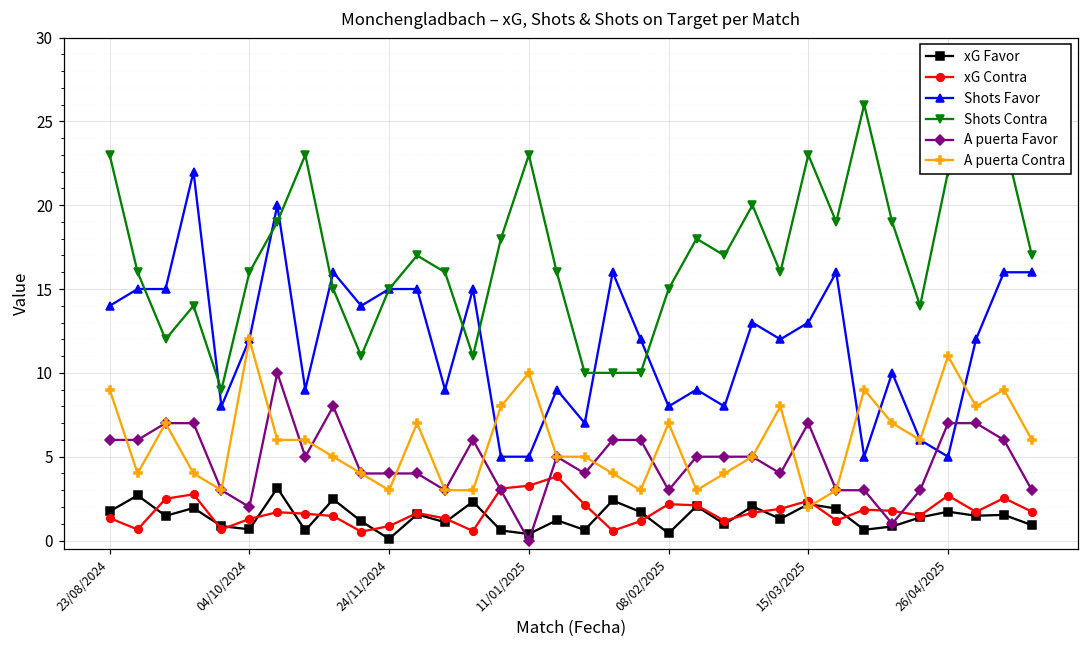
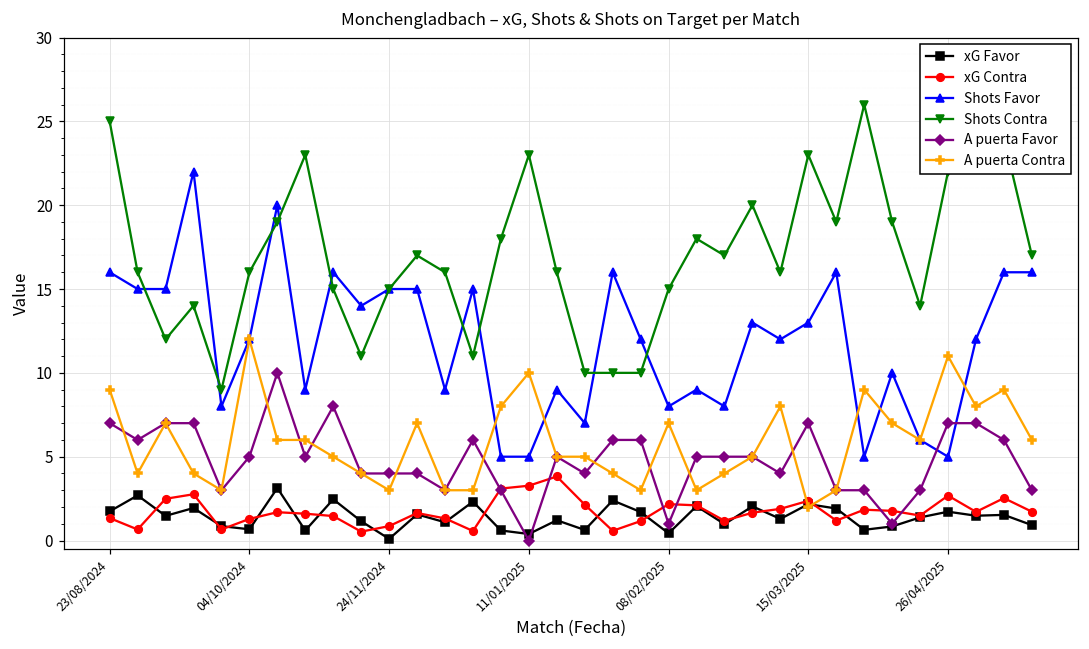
  {
    "xG Favor": {
      "23/08/2024": 1.7,
      "04/10/2024": 0.7,
      "24/11/2024": 0,
      "11/01/2025": 0.4,
      "08/02/2025": 0.4,
      "15/03/2025": 2.2,
      "26/04/2025": 1.7
    },
    "xG Contra": {
      "23/08/2024": 1.3,
      "04/10/2024": 1.3,
      "24/11/2024": 1,
      "11/01/2025": 3.3,
      "08/02/2025": 2.2,
      "15/03/2025": 2.4,
      "26/04/2025": 2.7
    },
    "Shots Favor": {
-     "23/08/2024": 14,
+     "23/08/2024": 16,
      "11/01/2025": 5,
      "08/02/2025": 8,
      "15/03/2025": 13,
      "26/04/2025": 5
    },
    "Shots Contra": {
-     "23/08/2024": 23,
+     "23/08/2024": 25,
      "04/10/2024": 16,
      "11/01/2025": 23,
      "08/02/2025": 15,
      "15/03/2025": 23
    },
    "A puerta Favor": {
-     "23/08/2024": 6,
-     "04/10/2024": 2,
+     "23/08/2024": 7,
+     "04/10/2024": 5,
      "24/11/2024": 4,
      "11/01/2025": 0,
-     "08/02/2025": 3,
+     "08/02/2025": 1,
      "15/03/2025": 7,
      "26/04/2025": 7
    },
    "A puerta Contra": {
      "23/08/2024": 9,
      "24/11/2024": 3,
      "11/01/2025": 10,
      "08/02/2025": 7,
      "15/03/2025": 2,
      "26/04/2025": 11
    }
  }
